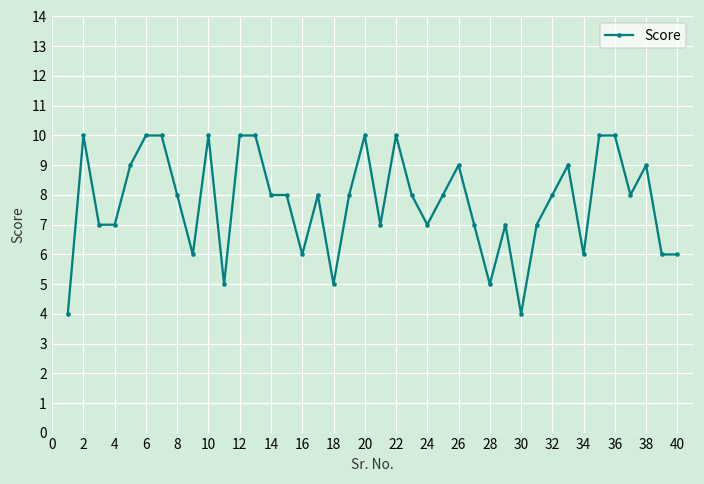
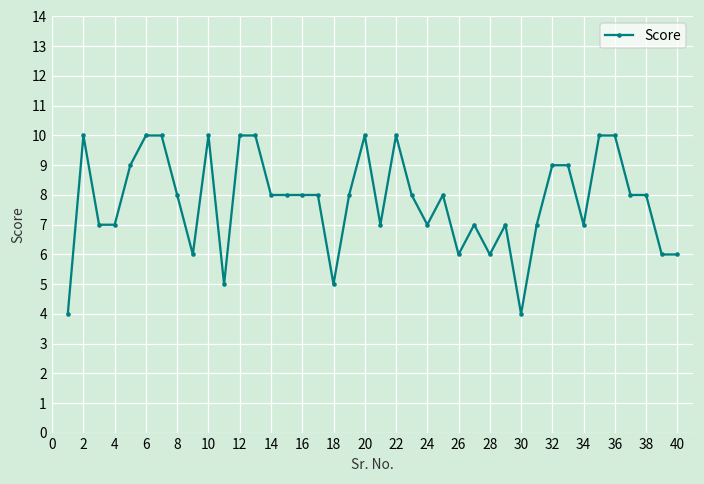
  {
    "2": 10,
    "4": 7,
    "6": 10,
    "8": 8,
    "10": 10,
    "12": 10,
    "14": 8,
-   "16": 6,
+   "16": 8,
    "18": 5,
    "20": 10,
    "22": 10,
    "24": 7,
-   "26": 9,
-   "28": 5,
+   "26": 6,
+   "28": 6,
    "30": 4,
-   "32": 8,
-   "34": 6,
+   "32": 9,
+   "34": 7,
    "36": 10,
-   "38": 9,
+   "38": 8,
    "40": 6
  }
